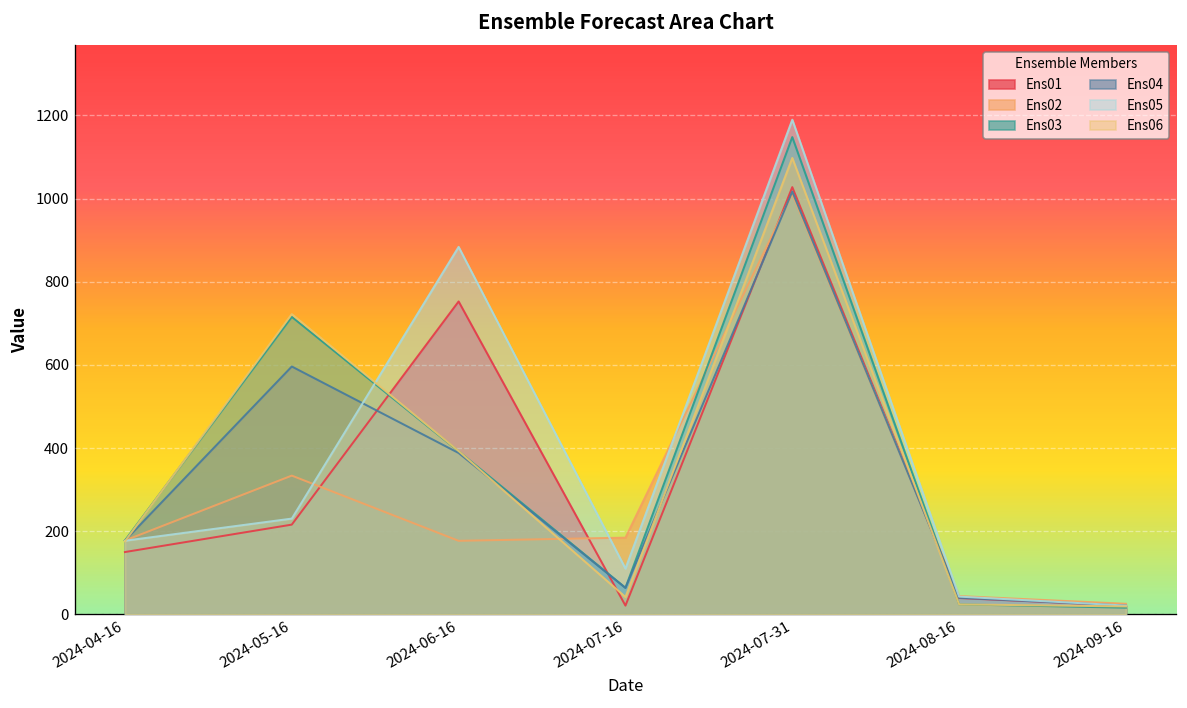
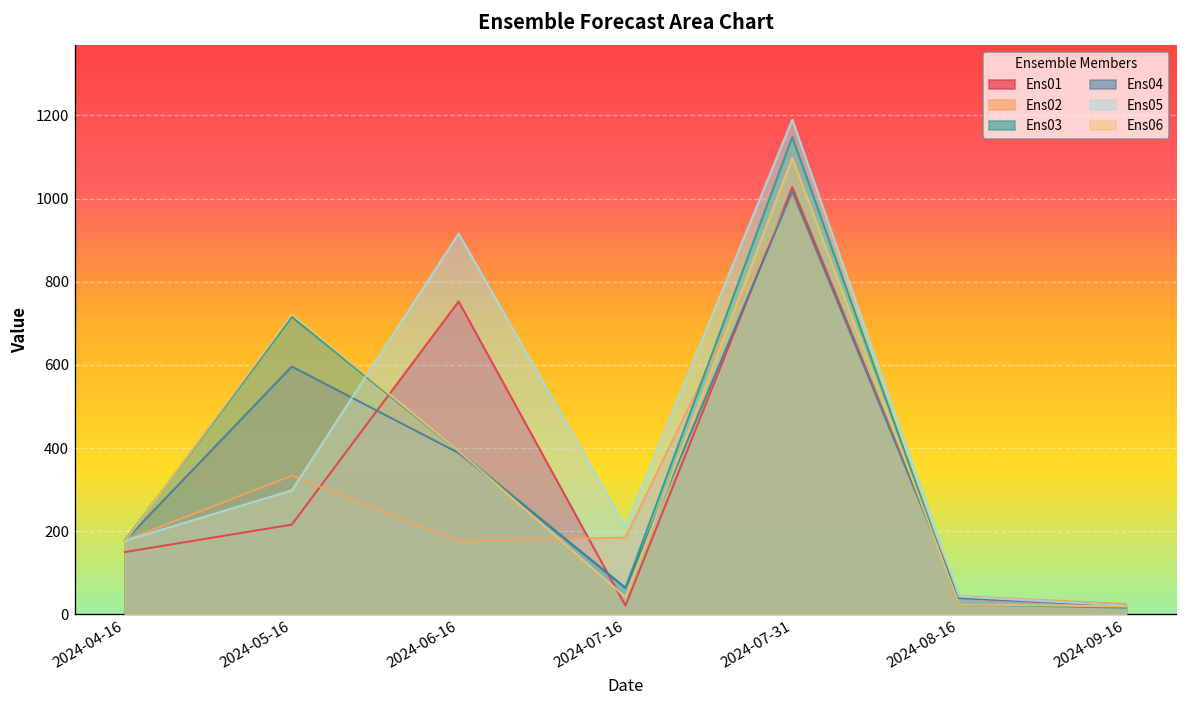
  {
    "Ens01": {
      "2024-04-16": 150,
      "2024-05-16": 220,
      "2024-06-16": 750,
      "2024-07-16": 20,
      "2024-07-31": 1030
    },
    "Ens05": {
-     "2024-05-16": 230,
-     "2024-06-16": 880,
-     "2024-07-16": 110,
+     "2024-05-16": 300,
+     "2024-06-16": 920,
+     "2024-07-16": 210,
      "2024-07-31": 1190
    }
  }
